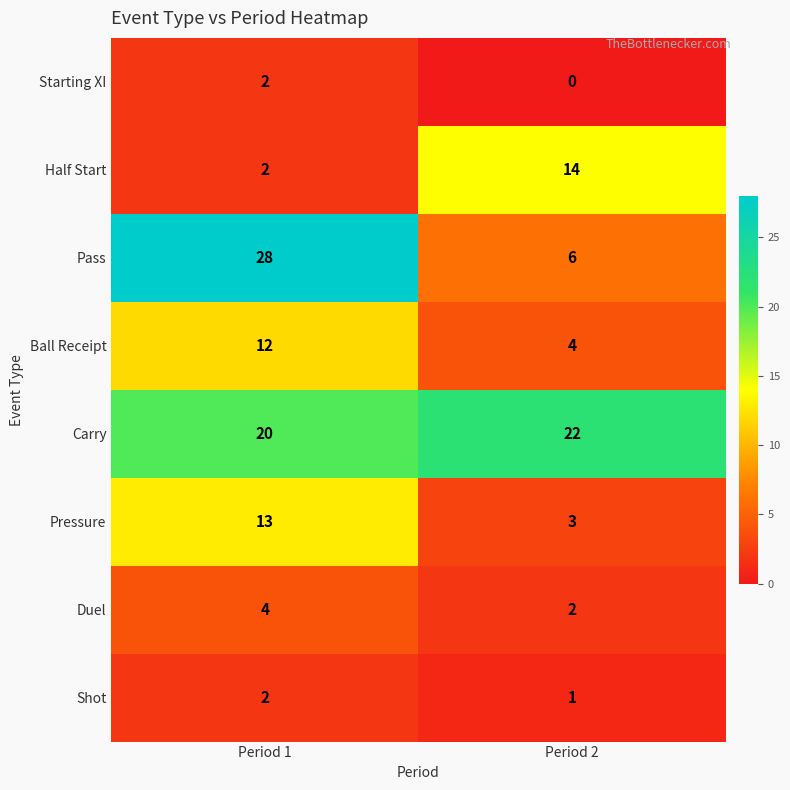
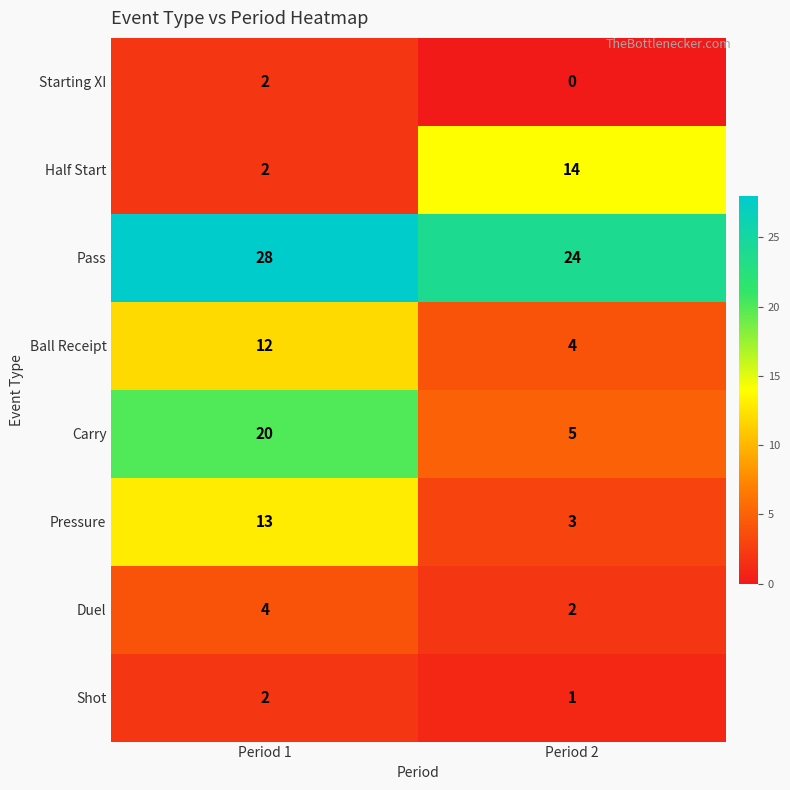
  {
    "Starting XI": {
      "Period 1": 2
    },
    "Half Start": {
      "Period 1": 2,
      "Period 2": 14
    },
    "Pass": {
      "Period 1": 28,
-     "Period 2": 6
+     "Period 2": 24
    },
    "Ball Receipt": {
      "Period 1": 12,
      "Period 2": 4
    },
    "Carry": {
      "Period 1": 20,
-     "Period 2": 22
+     "Period 2": 5
    },
    "Pressure": {
      "Period 1": 13,
      "Period 2": 3
    },
    "Duel": {
      "Period 1": 4,
      "Period 2": 2
    },
    "Shot": {
      "Period 1": 2,
      "Period 2": 1
    }
  }
